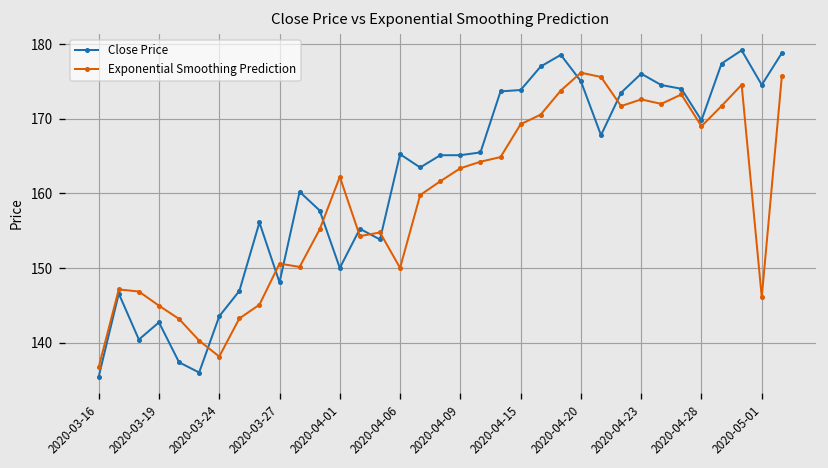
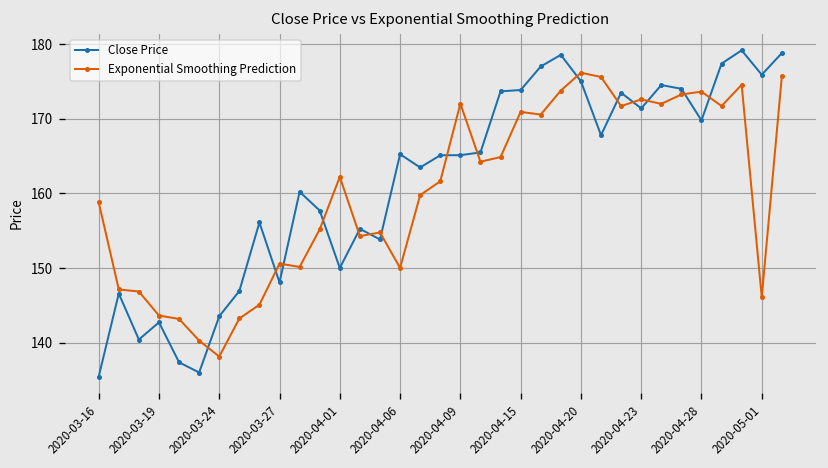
  {
    "Close Price": {
      "2020-03-16": 135,
      "2020-03-19": 143,
      "2020-03-24": 144,
      "2020-03-27": 148,
      "2020-04-01": 150,
      "2020-04-06": 165,
      "2020-04-09": 165,
      "2020-04-15": 174,
      "2020-04-20": 175,
-     "2020-04-23": 176,
+     "2020-04-23": 171,
      "2020-04-28": 170,
-     "2020-05-01": 175
+     "2020-05-01": 176
    },
    "Exponential Smoothing Prediction": {
-     "2020-03-16": 137,
-     "2020-03-19": 145,
+     "2020-03-16": 159,
+     "2020-03-19": 144,
      "2020-03-24": 138,
      "2020-03-27": 151,
      "2020-04-01": 162,
      "2020-04-06": 150,
-     "2020-04-09": 163,
-     "2020-04-15": 169,
+     "2020-04-09": 172,
+     "2020-04-15": 171,
      "2020-04-20": 176,
      "2020-04-23": 173,
-     "2020-04-28": 169,
+     "2020-04-28": 174,
      "2020-05-01": 146
    }
  }
